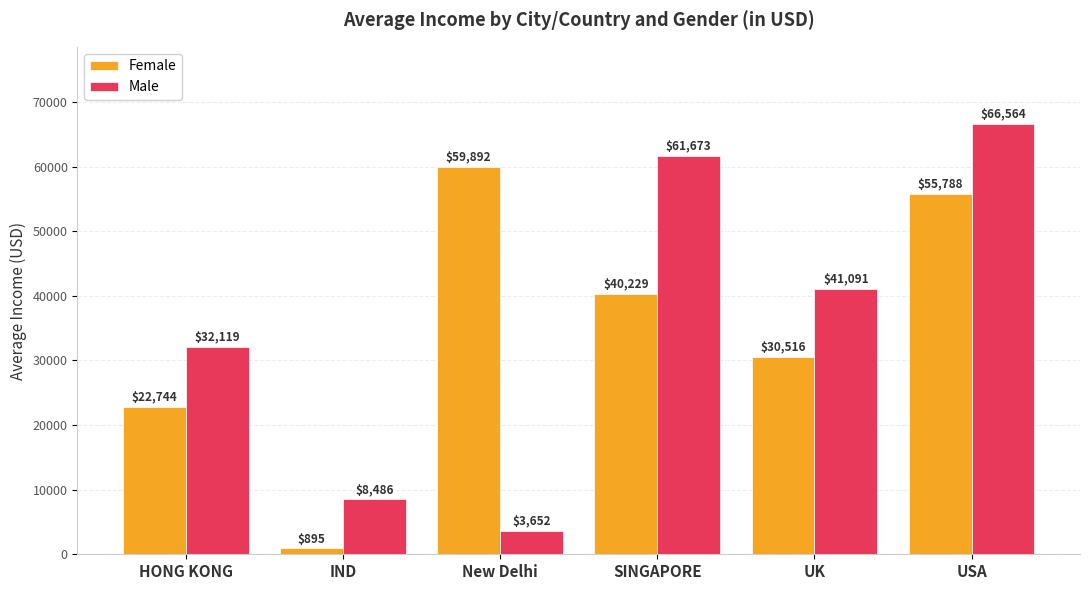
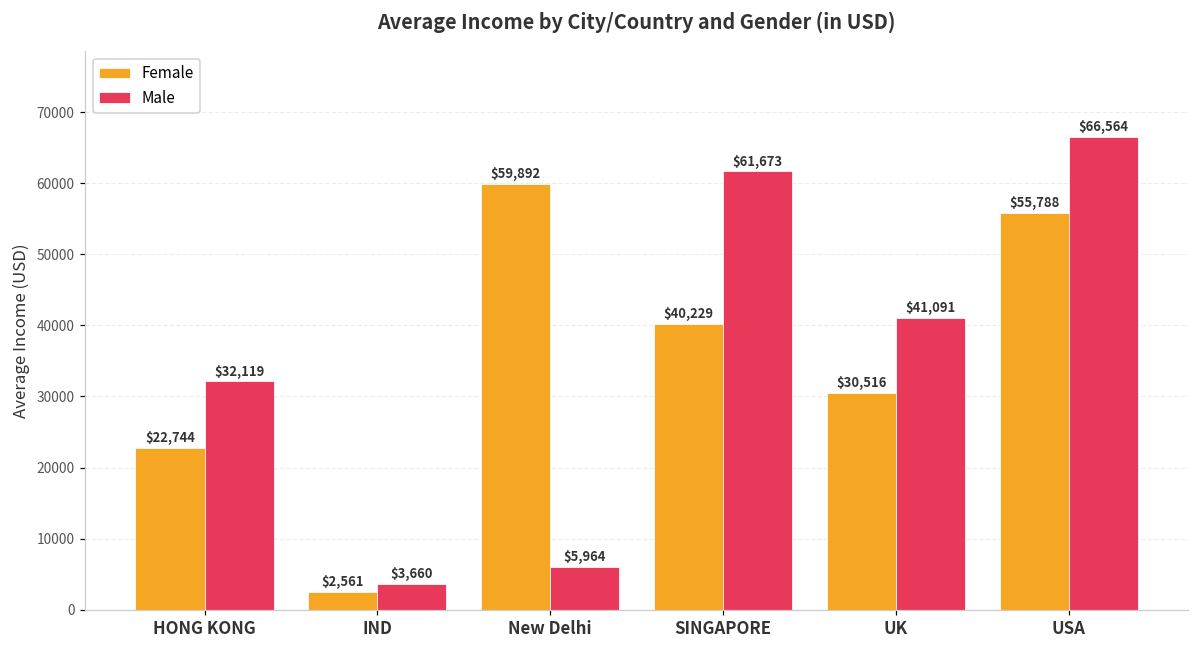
  {
    "Female": {
      "HONG KONG": "$22,744",
-     "IND": "$895",
+     "IND": "$2,561",
      "New Delhi": "$59,892",
      "SINGAPORE": "$40,229",
      "UK": "$30,516",
      "USA": "$55,788"
    },
    "Male": {
      "HONG KONG": "$32,119",
-     "IND": "$8,486",
-     "New Delhi": "$3,652",
+     "IND": "$3,660",
+     "New Delhi": "$5,964",
      "SINGAPORE": "$61,673",
      "UK": "$41,091",
      "USA": "$66,564"
    }
  }
